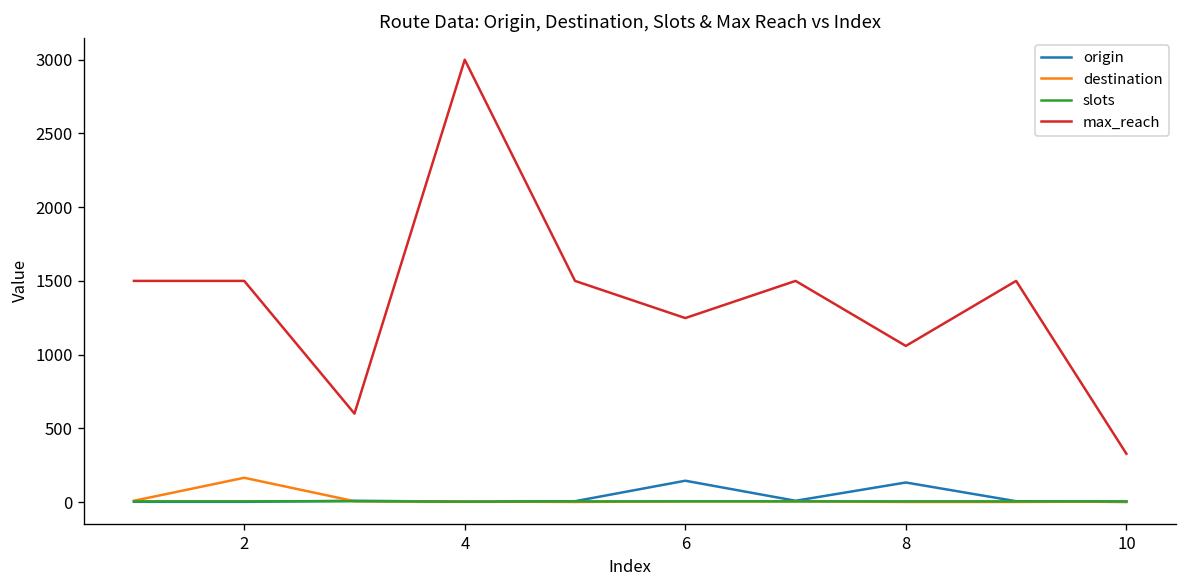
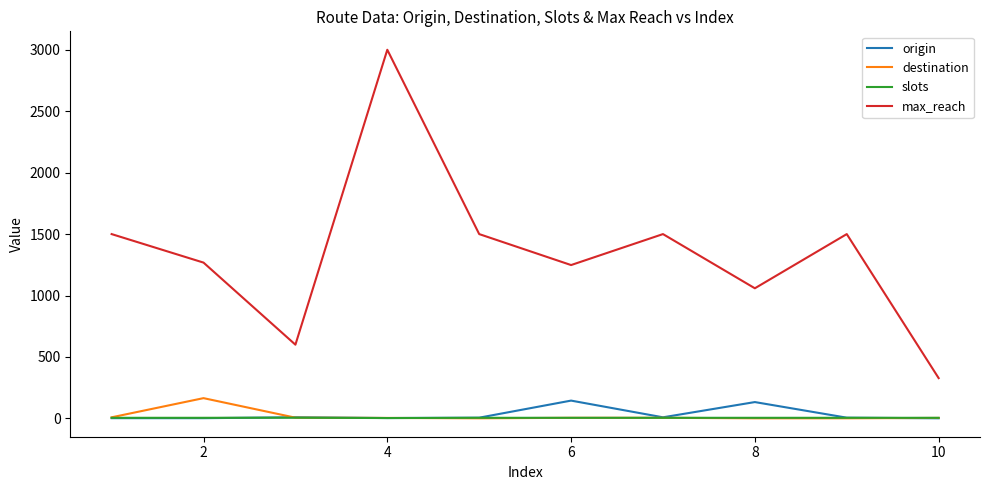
  {
    "origin": {
      "6": 150,
      "8": 130
    },
    "destination": {
      "2": 170
    },
    "max_reach": {
-     "2": 1500,
+     "2": 1270,
      "4": 3000,
      "6": 1250,
      "8": 1060,
      "10": 330
    }
  }
